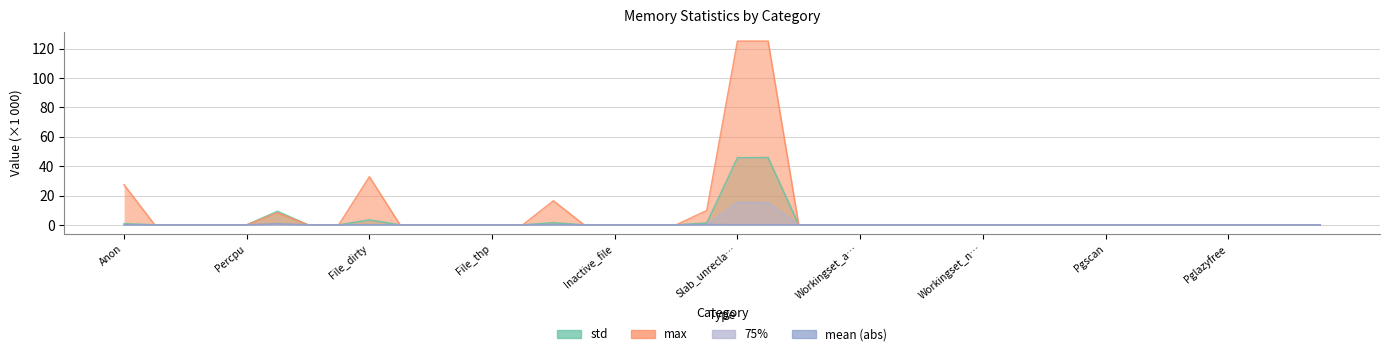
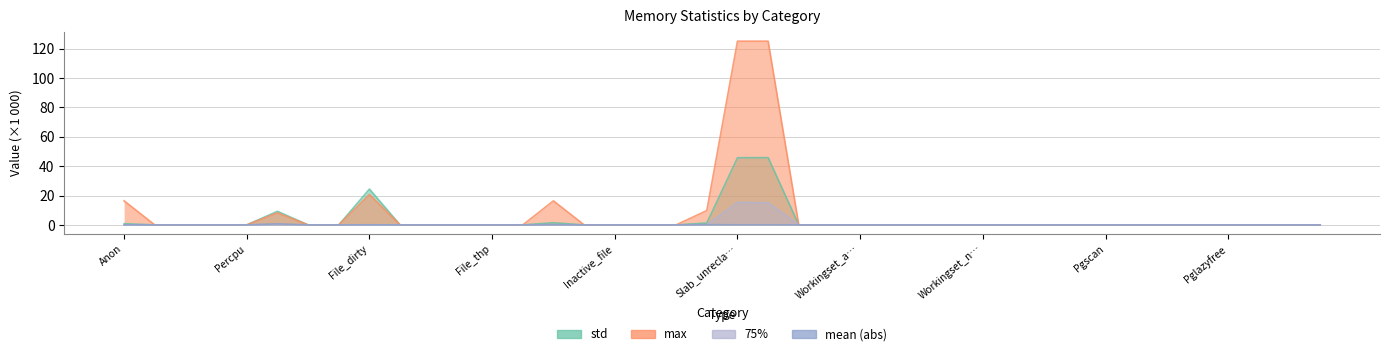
  {
    "std": {
-     "File_dirty": 3,
+     "File_dirty": 24,
      "Slab_unrecla…": 46
    },
    "max": {
-     "Anon": 27,
-     "File_dirty": 33,
+     "Anon": 16,
+     "File_dirty": 21,
      "Slab_unrecla…": 125
    }
  }
